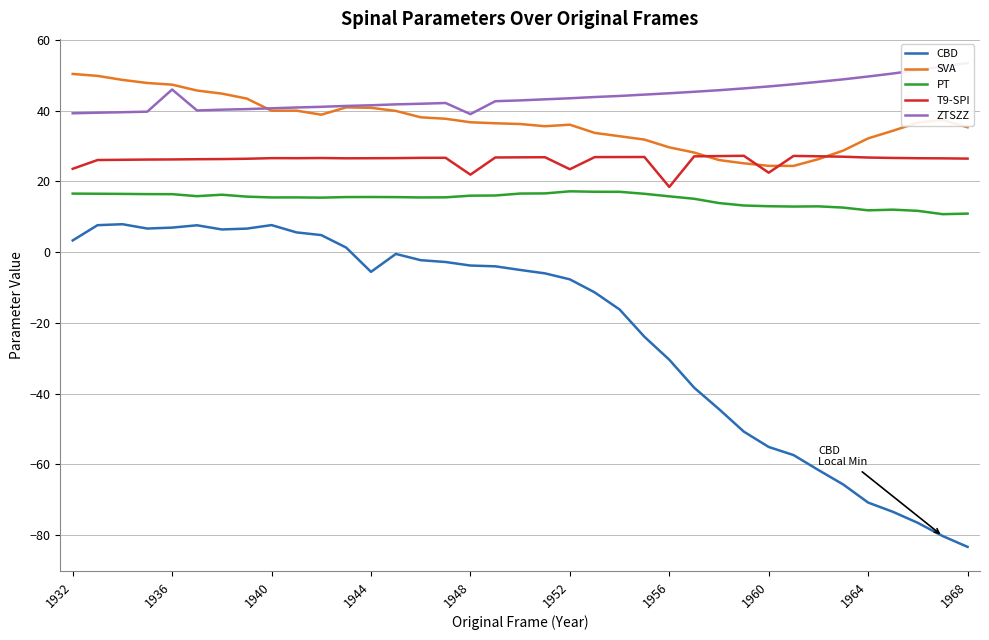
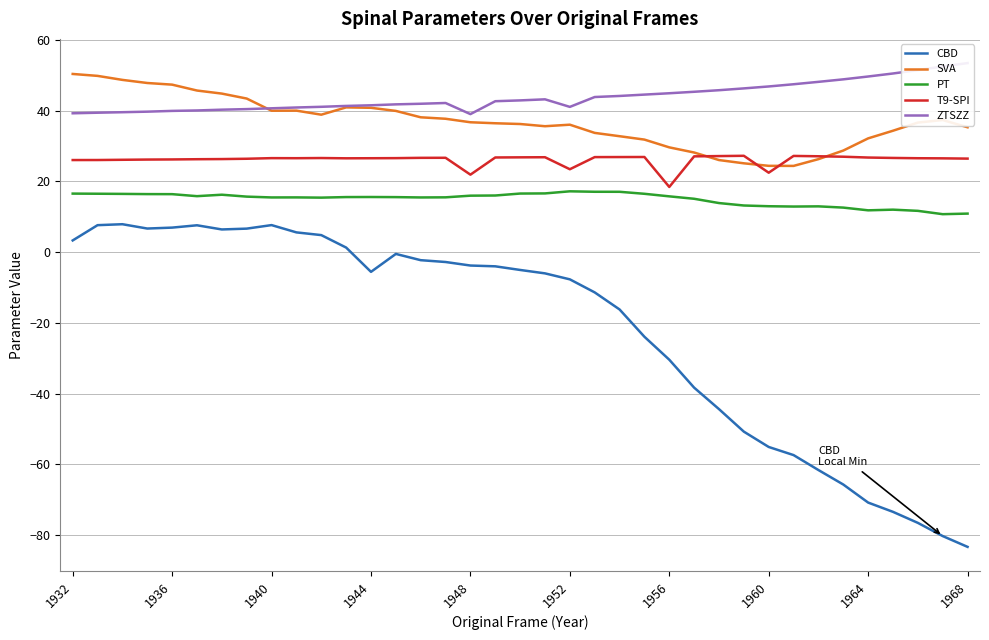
  {
    "CBD": {
      "1932": 3,
      "1936": 7,
      "1940": 8,
      "1944": -6,
      "1948": -4,
      "1952": -8,
      "1956": -30,
      "1960": -55,
      "1964": -71,
      "1968": -83
    },
    "SVA": {
      "1932": 50,
      "1936": 47,
      "1948": 37,
      "1952": 36,
      "1956": 30,
      "1960": 24,
      "1964": 32,
      "1968": 35
    },
    "PT": {
      "1932": 17,
      "1936": 16,
      "1940": 15,
      "1944": 16,
      "1948": 16,
      "1952": 17,
      "1956": 16,
      "1960": 13,
      "1964": 12,
      "1968": 11
    },
    "T9-SPI": {
-     "1932": 24,
+     "1932": 26,
      "1936": 26,
      "1940": 27,
      "1944": 27,
      "1948": 22,
      "1952": 23,
      "1956": 18,
      "1960": 22,
      "1964": 27,
      "1968": 26
    },
    "ZTSZZ": {
      "1932": 39,
-     "1936": 46,
+     "1936": 40,
      "1948": 39,
-     "1952": 43,
+     "1952": 41,
      "1956": 45,
      "1960": 47,
      "1964": 50
    }
  }
